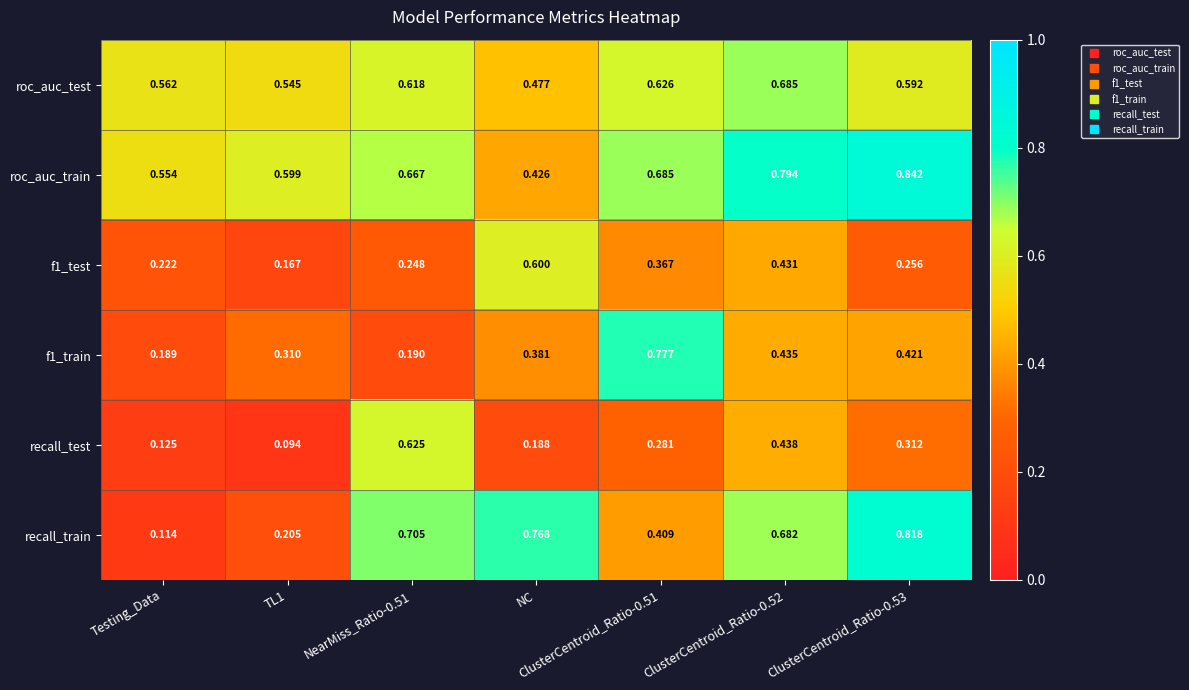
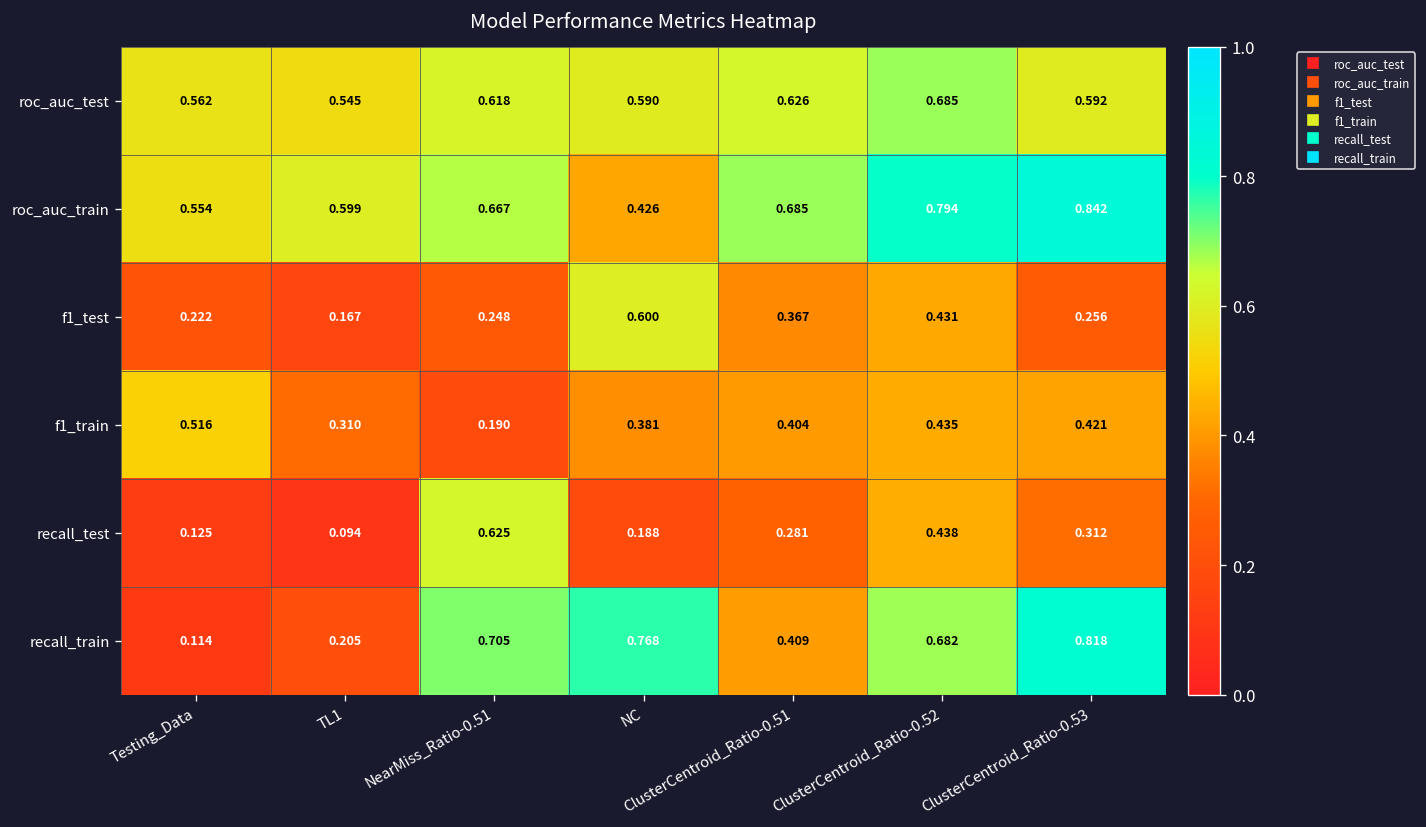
  {
    "roc_auc_test": {
      "Testing_Data": 0.562,
      "TL1": 0.545,
      "NearMiss_Ratio-0.51": 0.618,
-     "NC": 0.477,
+     "NC": 0.590,
      "ClusterCentroid_Ratio-0.51": 0.626,
      "ClusterCentroid_Ratio-0.52": 0.685,
      "ClusterCentroid_Ratio-0.53": 0.592
    },
    "roc_auc_train": {
      "Testing_Data": 0.554,
      "TL1": 0.599,
      "NearMiss_Ratio-0.51": 0.667,
      "NC": 0.426,
      "ClusterCentroid_Ratio-0.51": 0.685,
      "ClusterCentroid_Ratio-0.52": 0.794,
      "ClusterCentroid_Ratio-0.53": 0.842
    },
    "f1_test": {
      "Testing_Data": 0.222,
      "TL1": 0.167,
      "NearMiss_Ratio-0.51": 0.248,
      "NC": 0.600,
      "ClusterCentroid_Ratio-0.51": 0.367,
      "ClusterCentroid_Ratio-0.52": 0.431,
      "ClusterCentroid_Ratio-0.53": 0.256
    },
    "f1_train": {
-     "Testing_Data": 0.189,
+     "Testing_Data": 0.516,
      "TL1": 0.310,
      "NearMiss_Ratio-0.51": 0.190,
      "NC": 0.381,
-     "ClusterCentroid_Ratio-0.51": 0.777,
+     "ClusterCentroid_Ratio-0.51": 0.404,
      "ClusterCentroid_Ratio-0.52": 0.435,
      "ClusterCentroid_Ratio-0.53": 0.421
    },
    "recall_test": {
      "Testing_Data": 0.125,
      "TL1": 0.094,
      "NearMiss_Ratio-0.51": 0.625,
      "NC": 0.188,
      "ClusterCentroid_Ratio-0.51": 0.281,
      "ClusterCentroid_Ratio-0.52": 0.438,
      "ClusterCentroid_Ratio-0.53": 0.312
    },
    "recall_train": {
      "Testing_Data": 0.114,
      "TL1": 0.205,
      "NearMiss_Ratio-0.51": 0.705,
      "NC": 0.768,
      "ClusterCentroid_Ratio-0.51": 0.409,
      "ClusterCentroid_Ratio-0.52": 0.682,
      "ClusterCentroid_Ratio-0.53": 0.818
    }
  }
